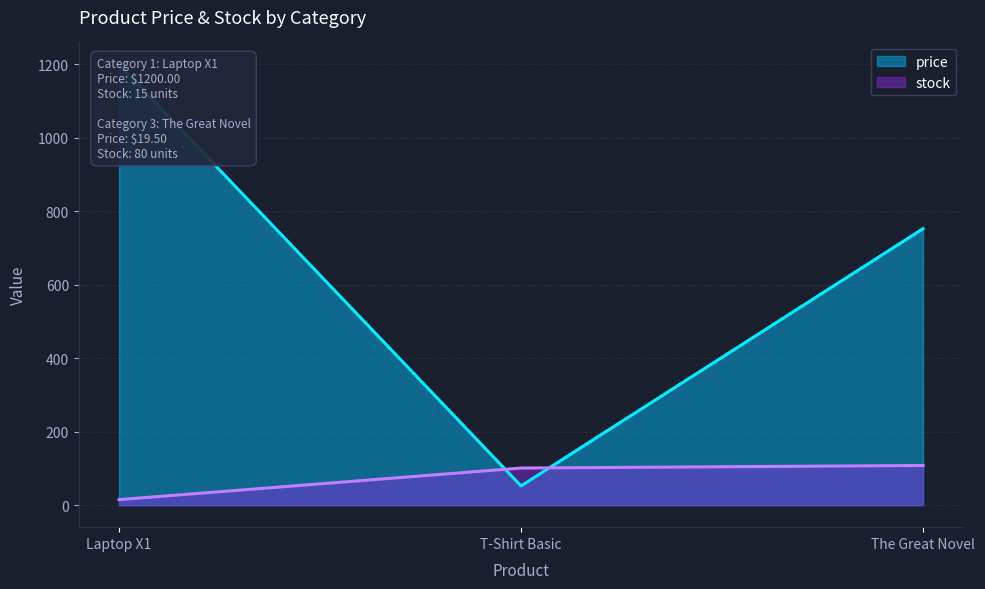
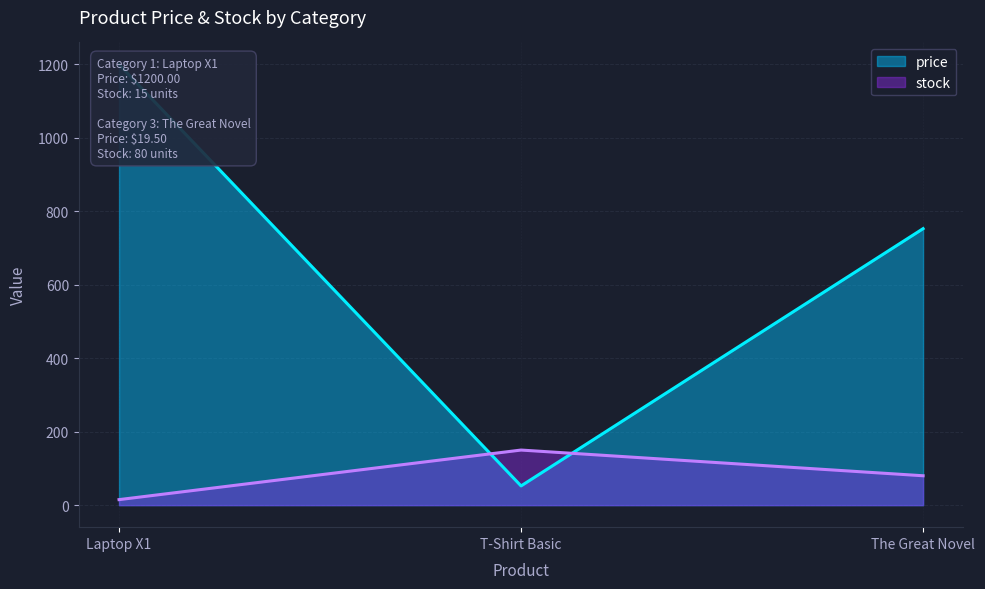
  {
    "price": {
      "T-Shirt Basic": 50,
      "The Great Novel": 750
    },
    "stock": {
      "Laptop X1": 20,
-     "T-Shirt Basic": 100,
-     "The Great Novel": 110
+     "T-Shirt Basic": 150,
+     "The Great Novel": 80
    }
  }
